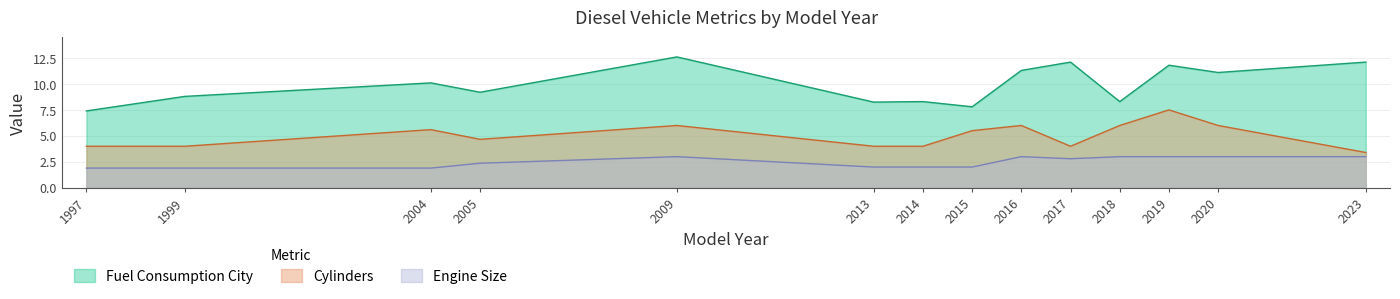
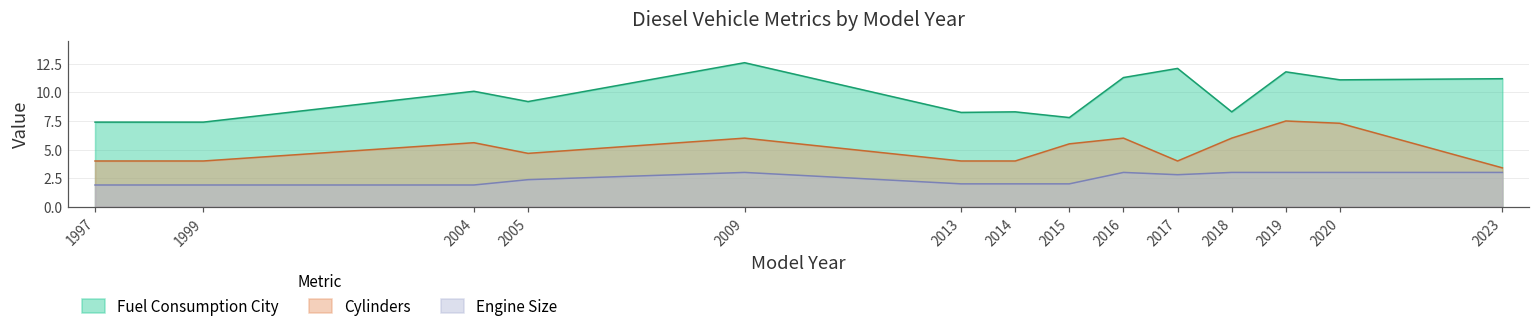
  {
    "Fuel Consumption City": {
      "1997": 7.4,
-     "1999": 8.8,
+     "1999": 7.4,
      "2004": 10.1,
      "2005": 9.2,
      "2009": 12.6,
      "2013": 8.3,
      "2014": 8.3,
      "2015": 7.8,
      "2016": 11.3,
      "2017": 12.1,
      "2018": 8.3,
      "2019": 11.8,
      "2020": 11.1,
-     "2023": 12.1
+     "2023": 11.2
    },
    "Cylinders": {
      "1997": 4.0,
      "1999": 4.0,
      "2004": 5.6,
      "2005": 4.7,
      "2009": 6.0,
      "2013": 4.0,
      "2014": 4.0,
      "2015": 5.5,
      "2016": 6.0,
      "2017": 4.0,
      "2018": 6.0,
      "2019": 7.5,
-     "2020": 6.0,
+     "2020": 7.3,
      "2023": 3.4
    },
    "Engine Size": {
      "1997": 1.9,
      "1999": 1.9,
      "2004": 1.9,
      "2005": 2.4,
      "2009": 3.0,
      "2013": 2.0,
      "2014": 2.0,
      "2015": 2.0,
      "2016": 3.0,
      "2017": 2.8,
      "2018": 3.0,
      "2019": 3.0,
      "2020": 3.0,
      "2023": 3.0
    }
  }
